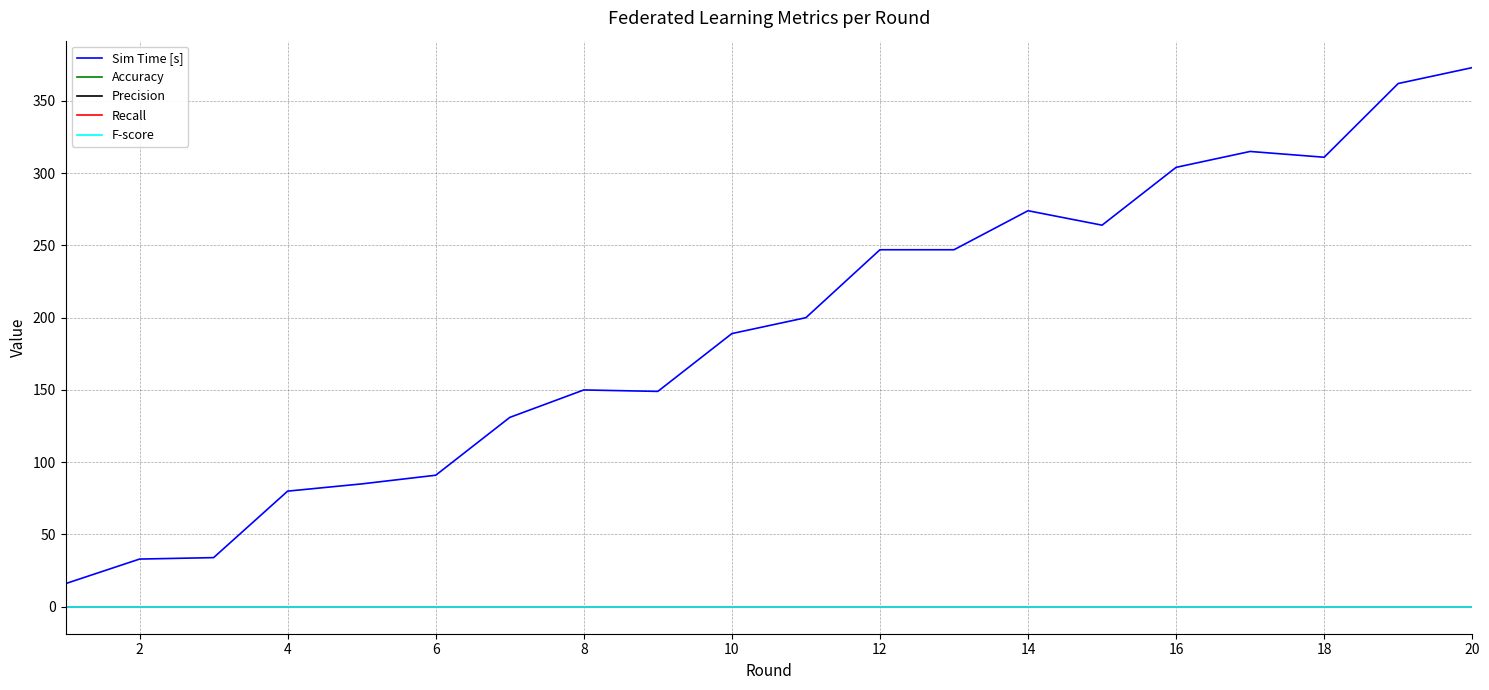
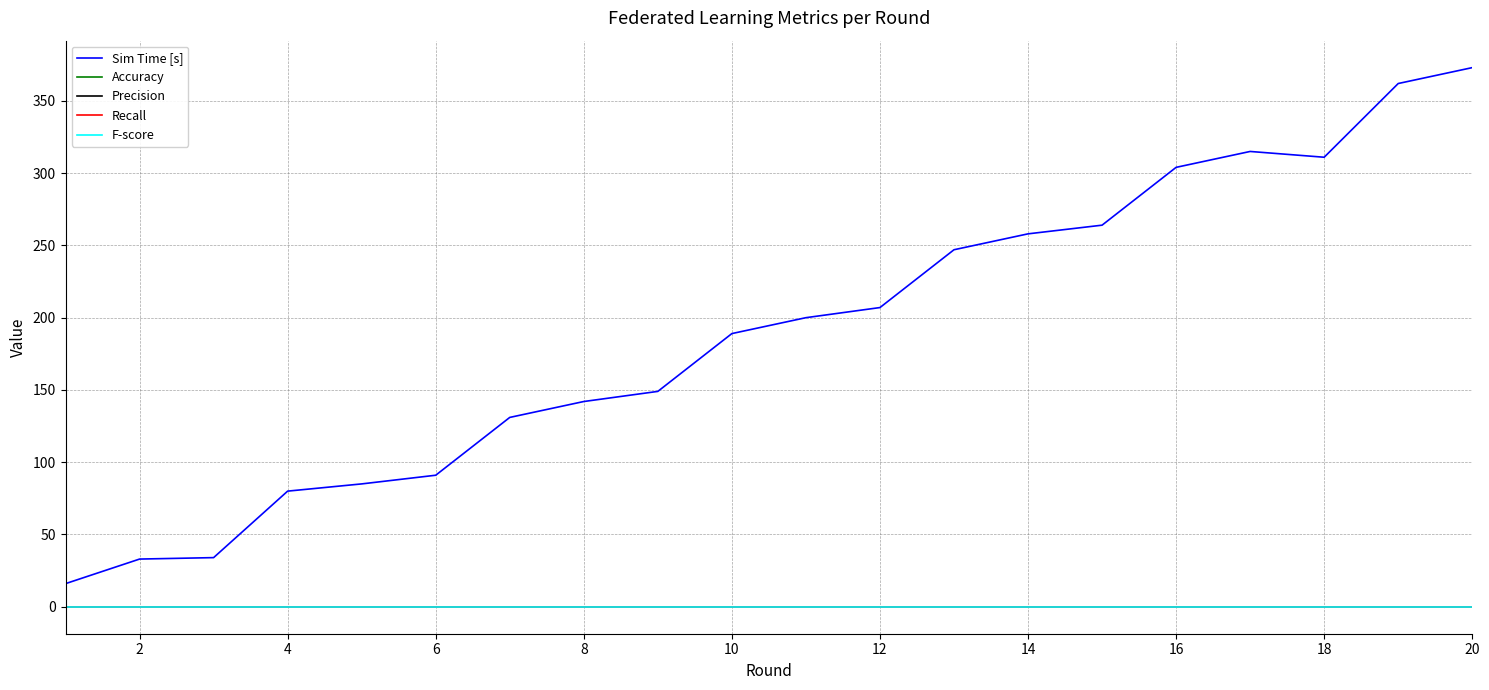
  {
    "Sim Time [s]": {
      "2": 33,
      "4": 80,
      "6": 91,
-     "8": 150,
+     "8": 142,
      "10": 189,
-     "12": 247,
-     "14": 274,
+     "12": 207,
+     "14": 258,
      "16": 304,
      "18": 311,
      "20": 373
    },
    "F-score": {
      "2": 0,
      "4": 0,
      "6": 0,
      "8": 0,
      "10": 0,
      "12": 0,
      "14": 0,
      "16": 0,
      "18": 0,
      "20": 0
    }
  }
